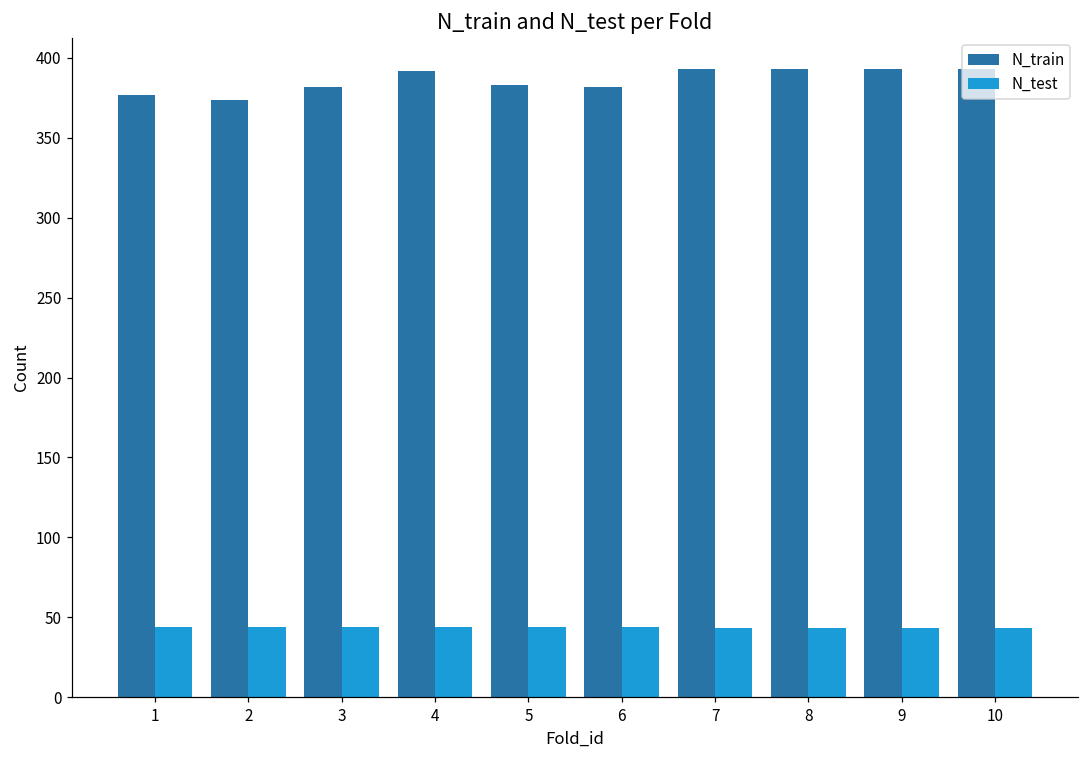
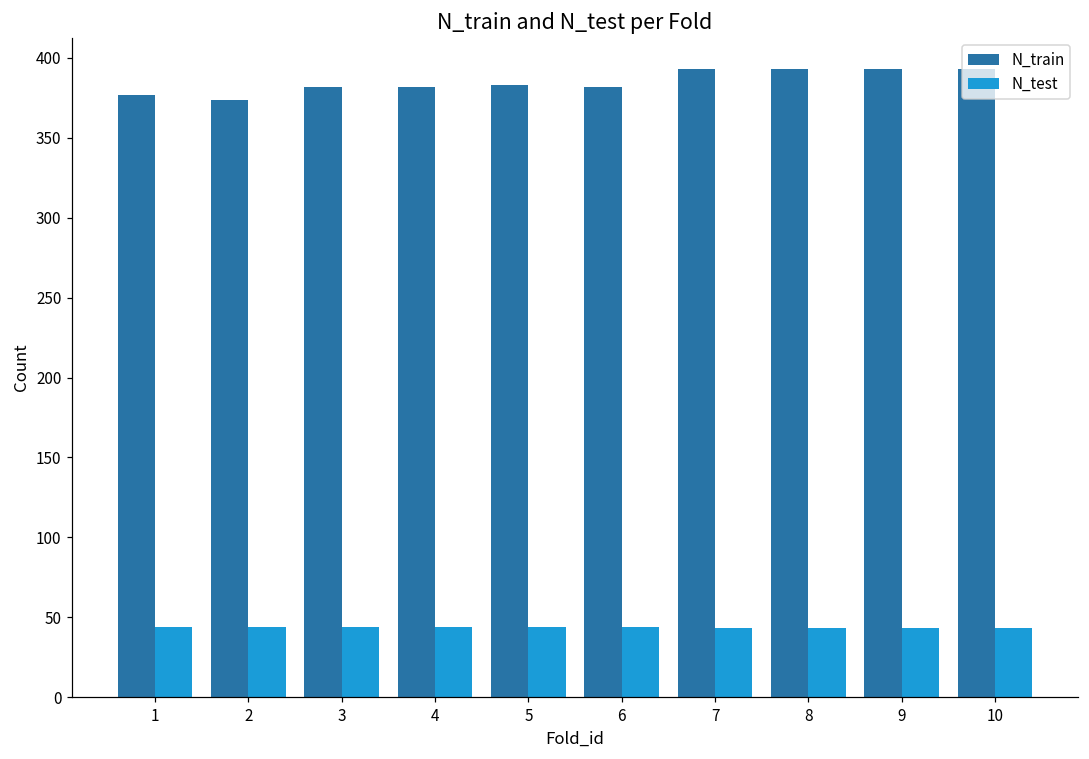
  {
    "N_train": {
      "1": 377,
      "2": 374,
      "3": 382,
-     "4": 392,
+     "4": 382,
      "5": 383,
      "6": 382,
      "7": 393,
      "8": 393,
      "9": 393
    },
    "N_test": {
      "1": 44,
      "2": 44,
      "3": 44,
      "4": 44,
      "5": 44,
      "6": 44,
      "7": 43,
      "8": 43,
      "9": 43,
      "10": 43
    }
  }
